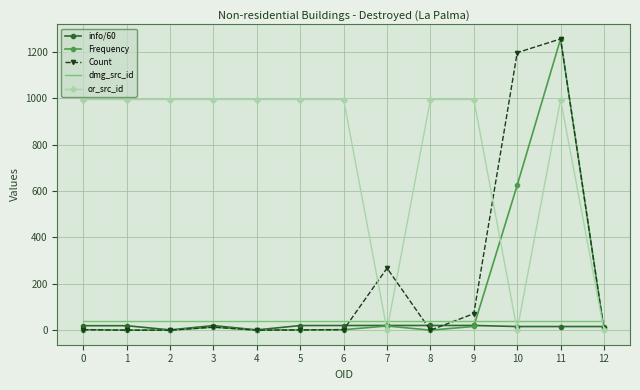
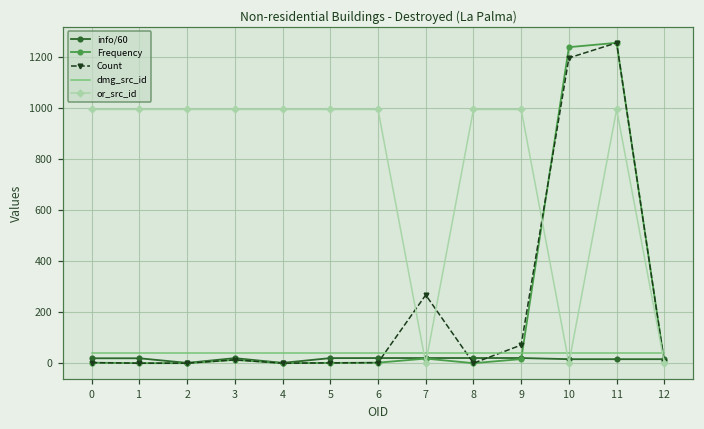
  {
    "Frequency": {
-     "10": 630
+     "10": 1240
    },
    "dmg_src_id": {
      "0": 40,
      "1": 40,
      "2": 40,
      "3": 40,
      "4": 40,
      "5": 40,
      "6": 40,
      "7": 40,
      "8": 40,
      "9": 40,
      "10": 40,
      "11": 40,
      "12": 40
    },
    "or_src_id": {
      "0": 990,
      "1": 990,
      "2": 990,
      "3": 990,
      "4": 990,
      "5": 990,
      "6": 990,
      "7": 0,
      "8": 990,
      "9": 990,
      "10": 0,
      "11": 990
    }
  }
